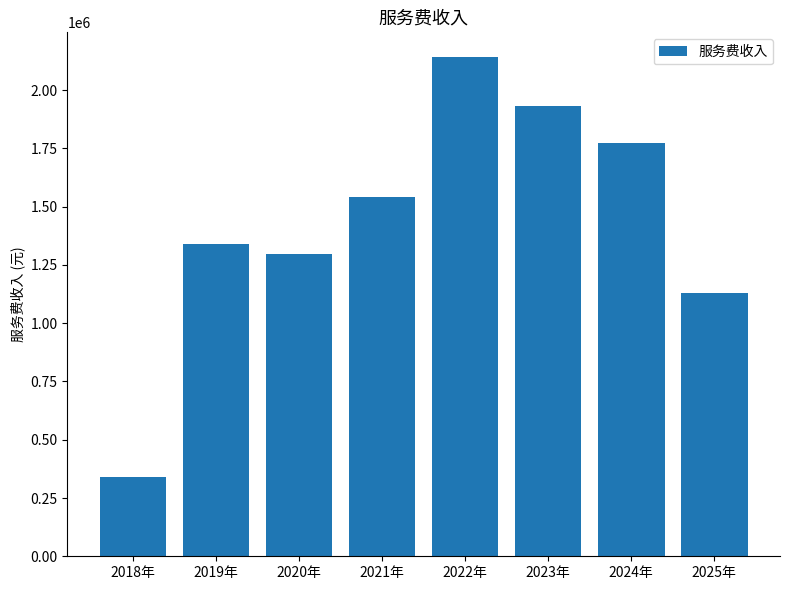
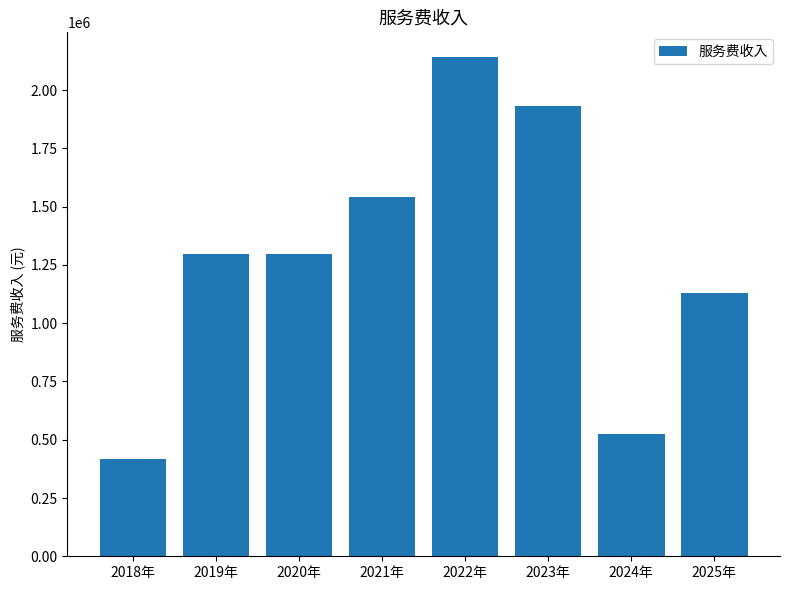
  {
-   "2018年": 340000,
-   "2019年": 1340000,
+   "2018年": 420000,
+   "2019年": 1300000,
    "2020年": 1300000,
    "2021年": 1540000,
    "2022年": 2140000,
    "2023年": 1930000,
-   "2024年": 1780000,
+   "2024年": 520000,
    "2025年": 1130000
  }
